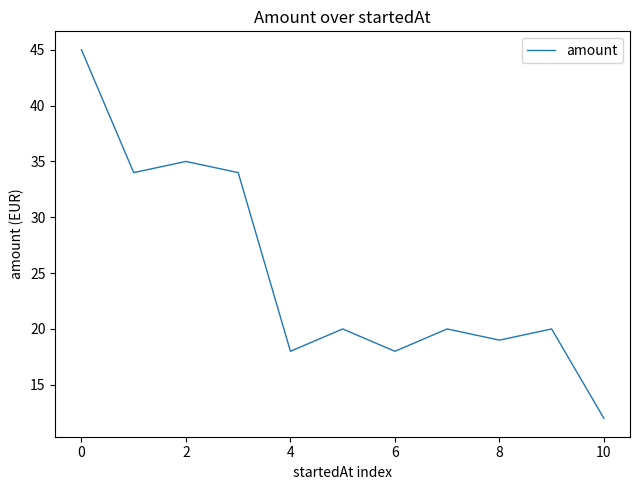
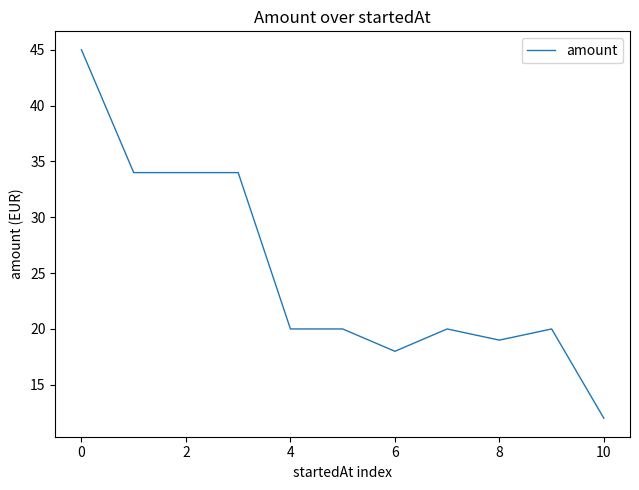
  {
    "0": 45,
-   "2": 35,
-   "4": 18,
+   "2": 34,
+   "4": 20,
    "6": 18,
    "8": 19,
    "10": 12
  }
